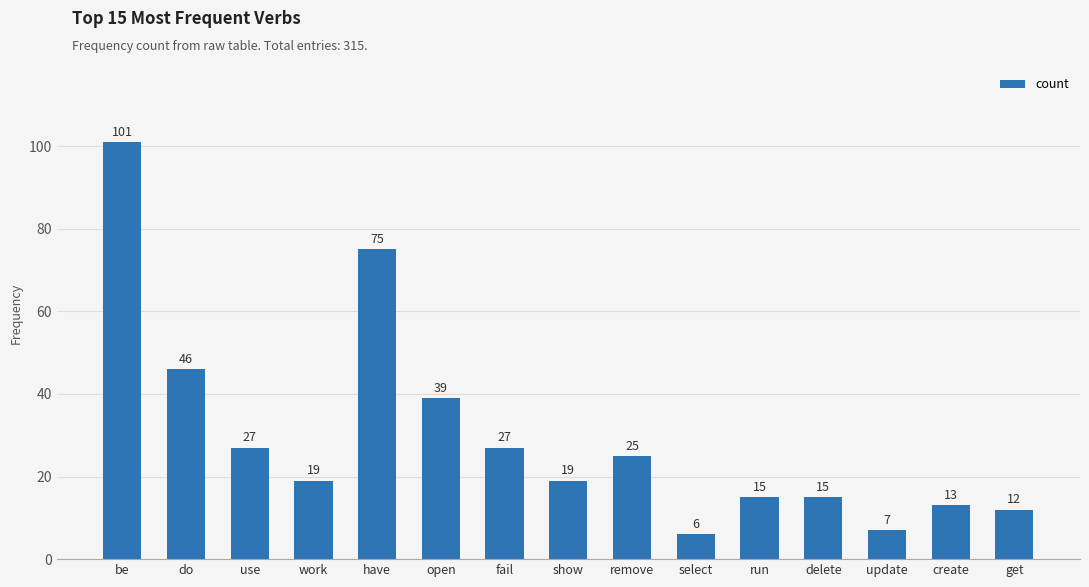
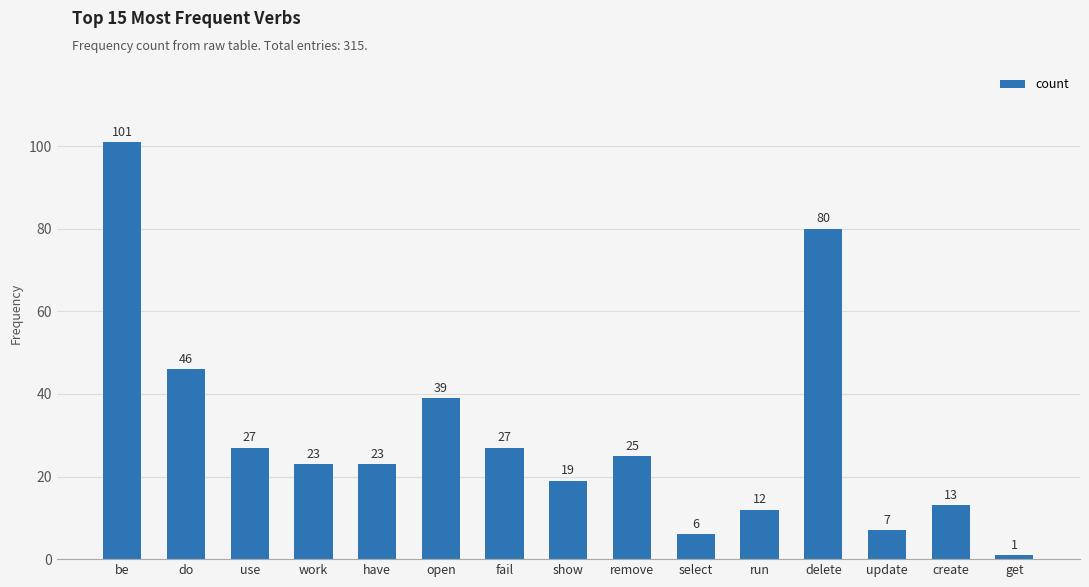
  {
    "be": 101,
    "do": 46,
    "use": 27,
-   "work": 19,
-   "have": 75,
+   "work": 23,
+   "have": 23,
    "open": 39,
    "fail": 27,
    "show": 19,
    "remove": 25,
    "select": 6,
-   "run": 15,
-   "delete": 15,
+   "run": 12,
+   "delete": 80,
    "update": 7,
    "create": 13,
-   "get": 12
+   "get": 1
  }
